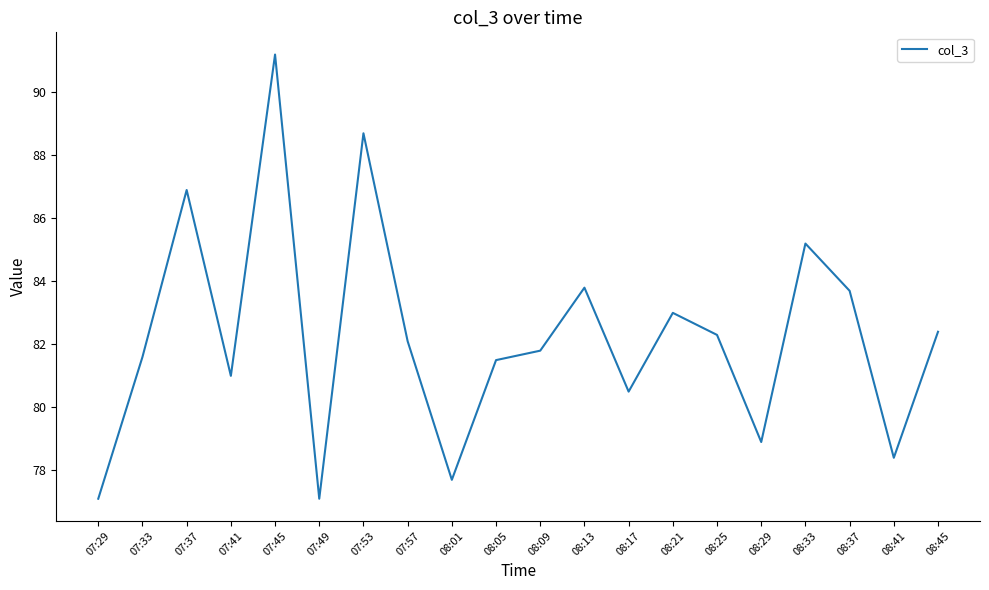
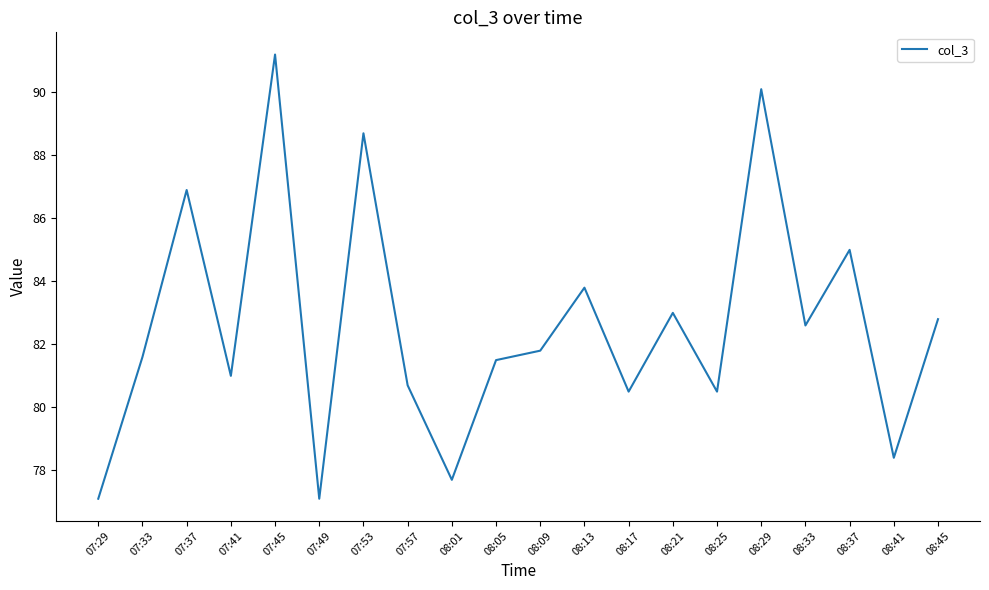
  {
    "07:29": 77.1,
    "07:33": 81.6,
    "07:37": 86.9,
    "07:41": 81.0,
    "07:45": 91.2,
    "07:49": 77.1,
    "07:53": 88.7,
-   "07:57": 82.1,
+   "07:57": 80.7,
    "08:01": 77.7,
    "08:05": 81.5,
    "08:09": 81.8,
    "08:13": 83.8,
    "08:17": 80.5,
    "08:21": 83.0,
-   "08:25": 82.3,
-   "08:29": 78.9,
-   "08:33": 85.2,
-   "08:37": 83.7,
+   "08:25": 80.5,
+   "08:29": 90.1,
+   "08:33": 82.6,
+   "08:37": 85.0,
    "08:41": 78.4,
-   "08:45": 82.4
+   "08:45": 82.8
  }
